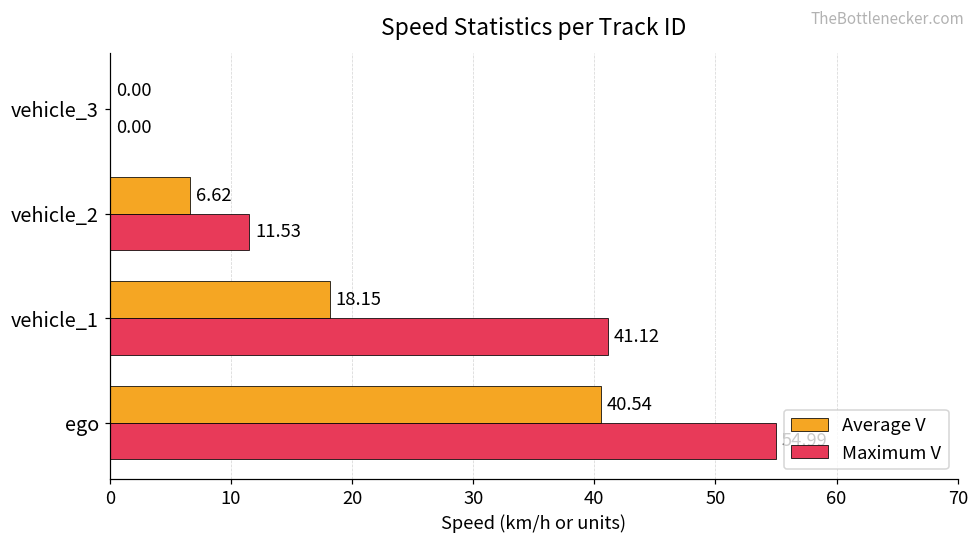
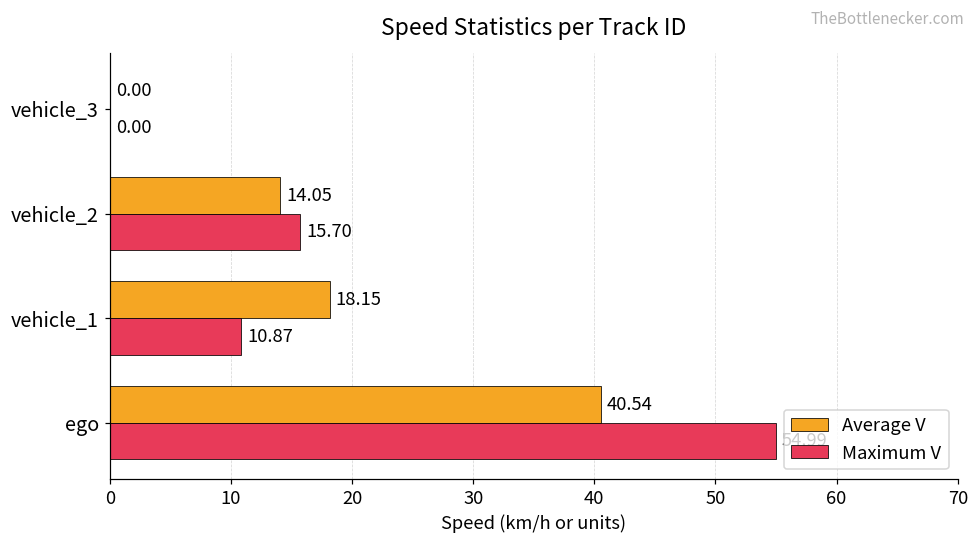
  {
    "Average V": {
      "vehicle_3": 0.00,
-     "vehicle_2": 6.62,
+     "vehicle_2": 14.05,
      "vehicle_1": 18.15,
      "ego": 40.54
    },
    "Maximum V": {
      "vehicle_3": 0.00,
-     "vehicle_2": 11.53,
-     "vehicle_1": 41.12
+     "vehicle_2": 15.70,
+     "vehicle_1": 10.87
    }
  }
